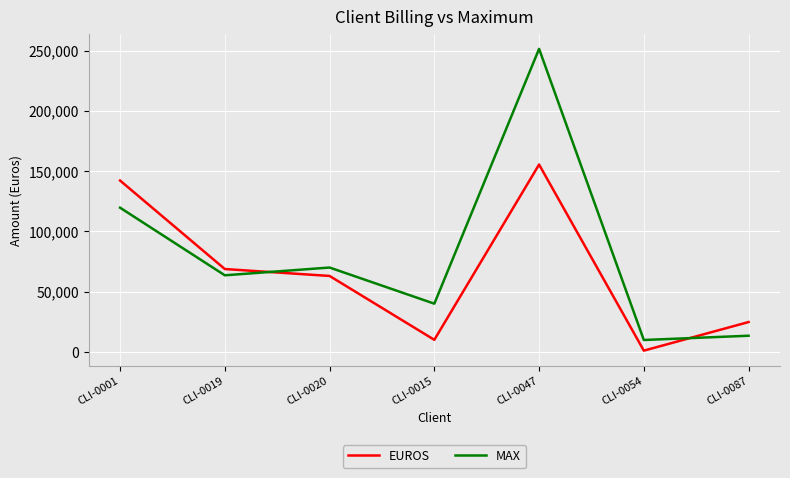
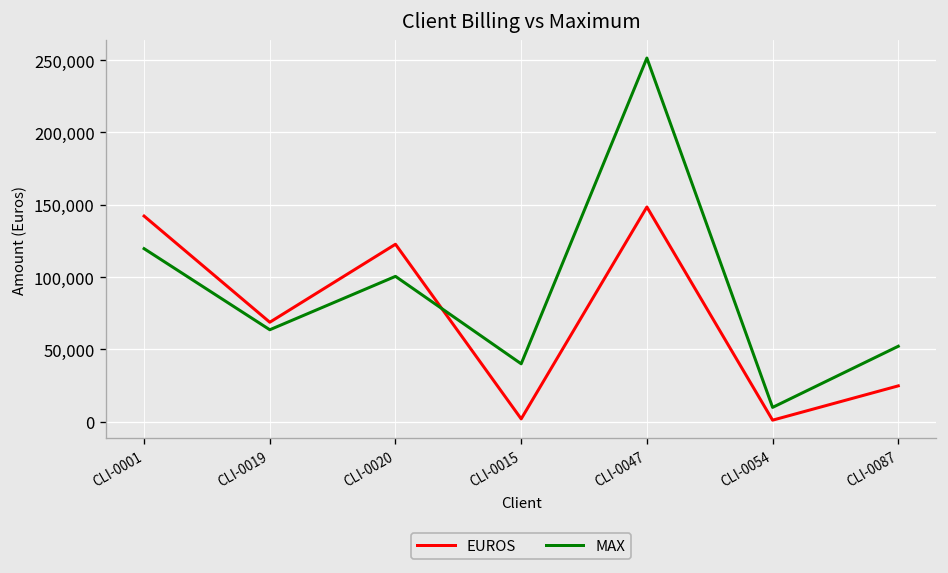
  {
    "EUROS": {
      "CLI-0001": "142,000",
      "CLI-0019": "69,000",
-     "CLI-0020": "63,000",
-     "CLI-0015": "10,000",
-     "CLI-0047": "155,000",
+     "CLI-0020": "123,000",
+     "CLI-0015": "2,000",
+     "CLI-0047": "148,000",
      "CLI-0054": "1,000",
      "CLI-0087": "25,000"
    },
    "MAX": {
      "CLI-0001": "120,000",
      "CLI-0019": "64,000",
-     "CLI-0020": "70,000",
+     "CLI-0020": "100,000",
      "CLI-0015": "40,000",
      "CLI-0047": "251,000",
      "CLI-0054": "10,000",
-     "CLI-0087": "13,000"
+     "CLI-0087": "52,000"
    }
  }
